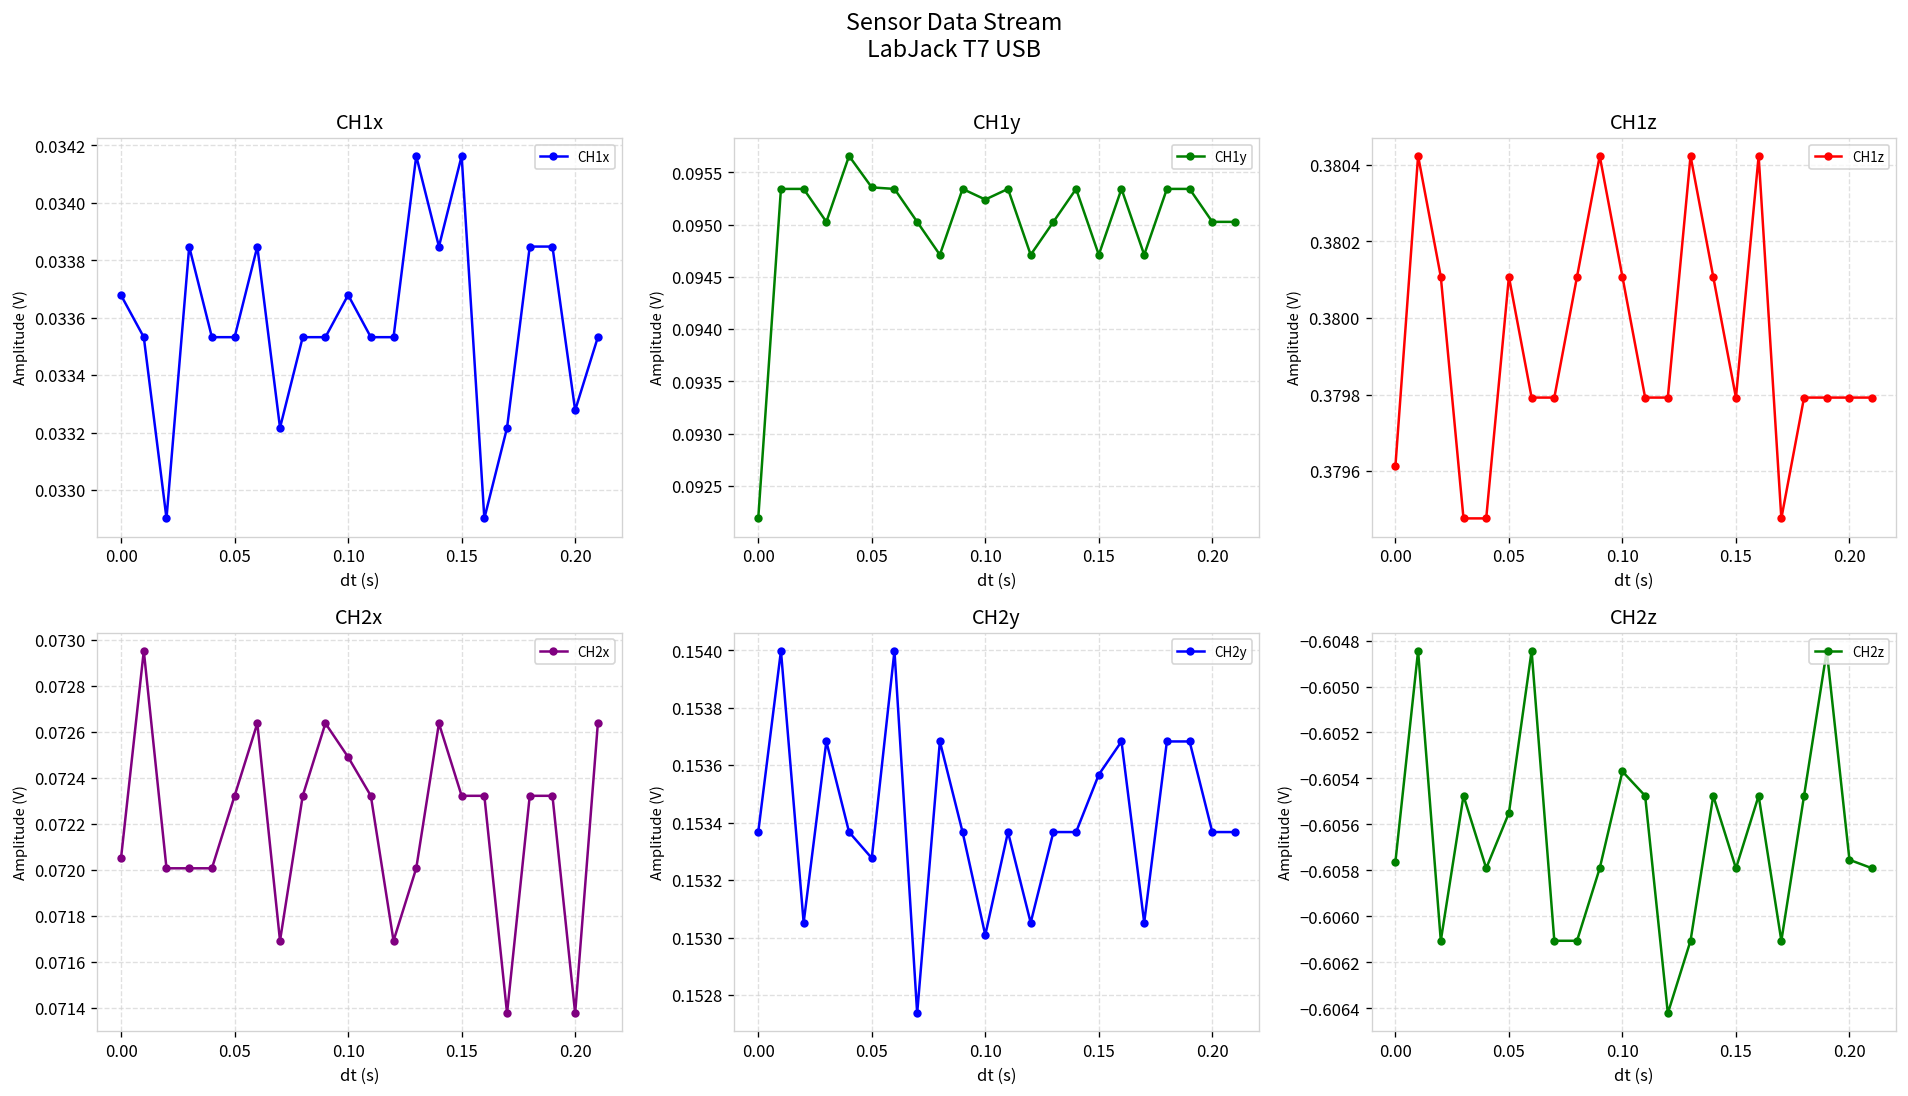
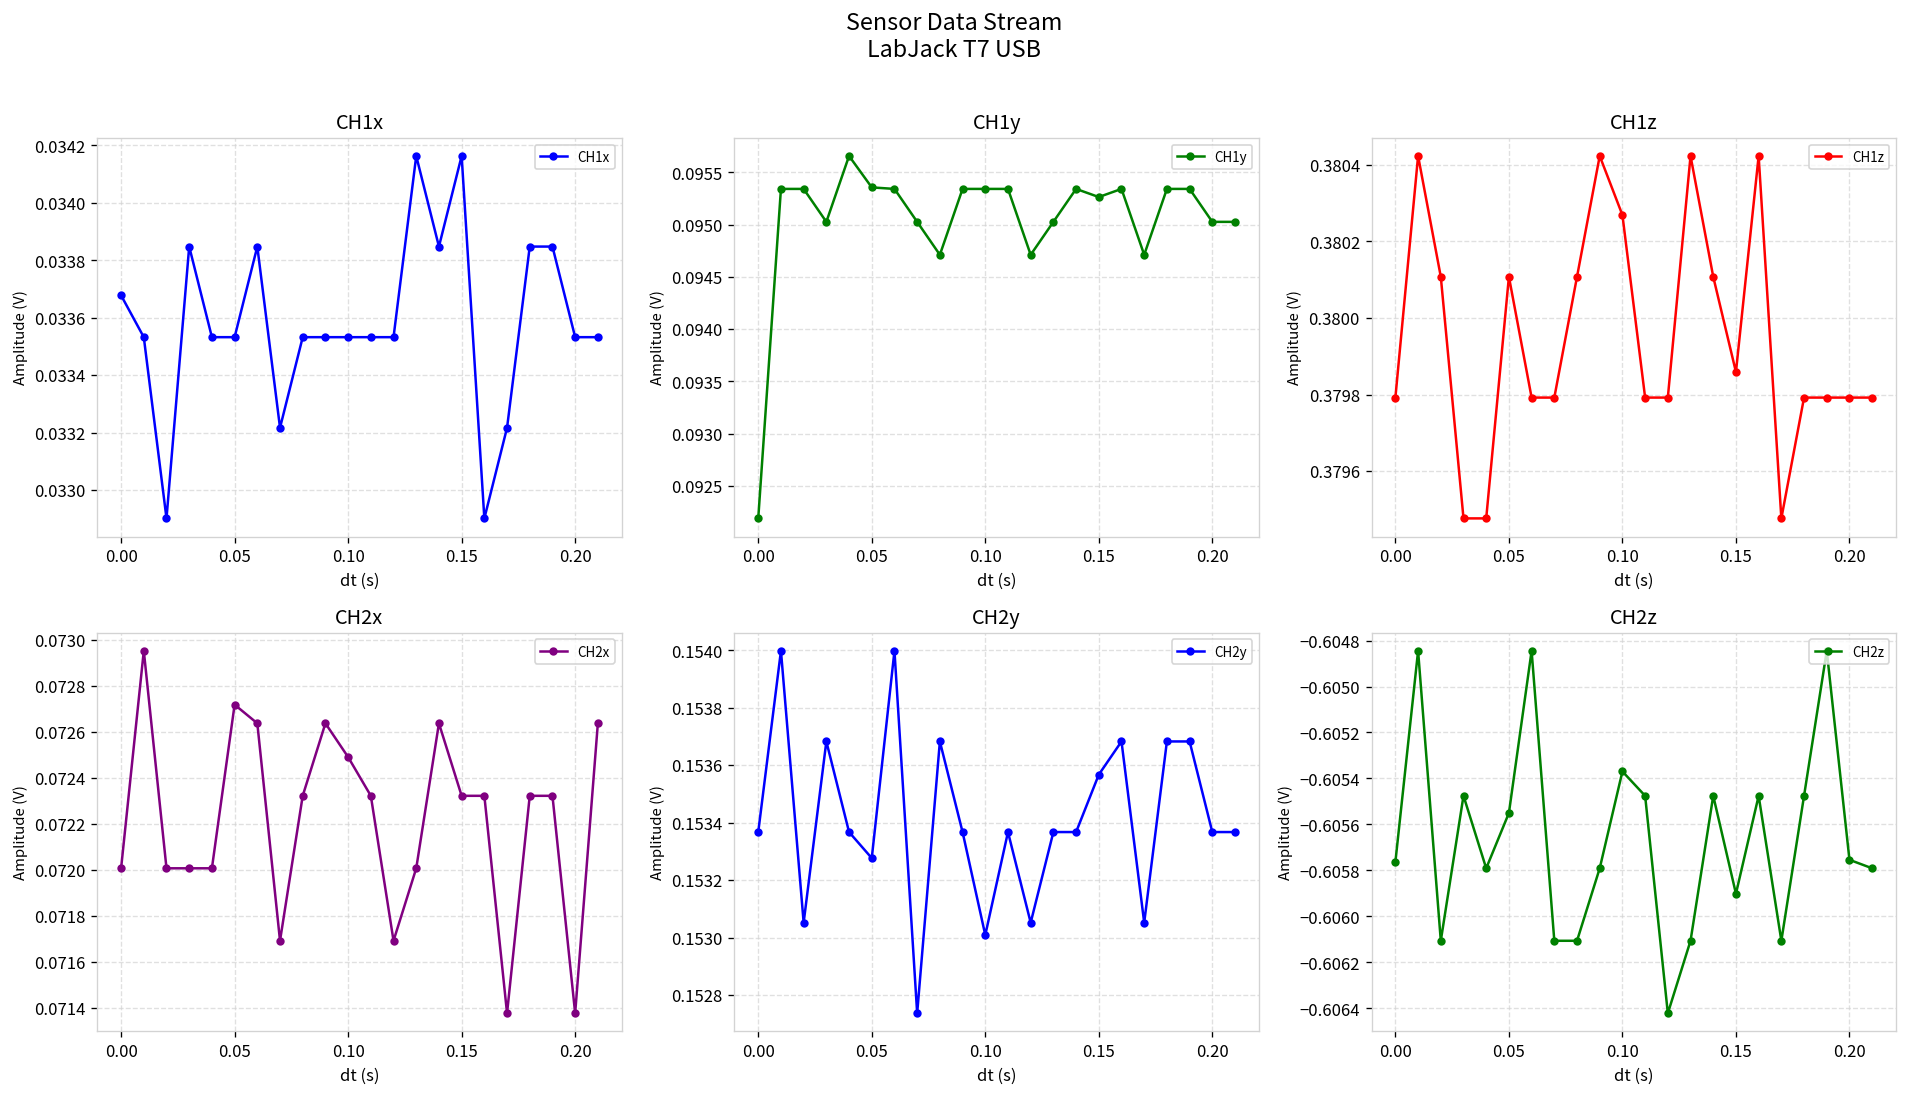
  {
    "CH1x": {
      "0.00": 0.03368,
      "0.05": 0.03353,
-     "0.10": 0.03368,
+     "0.10": 0.03353,
      "0.15": 0.03416,
-     "0.20": 0.03328
+     "0.20": 0.03353
    },
    "CH1y": {
      "0.00": 0.0922,
      "0.05": 0.0954,
-     "0.10": 0.0952,
-     "0.15": 0.0947,
+     "0.10": 0.0953,
+     "0.15": 0.0953,
      "0.20": 0.0950
    },
    "CH1z": {
-     "0.00": 0.37961,
+     "0.00": 0.37979,
      "0.05": 0.38011,
-     "0.10": 0.38011,
-     "0.15": 0.37979,
+     "0.10": 0.38027,
+     "0.15": 0.37986,
      "0.20": 0.37979
    },
    "CH2x": {
-     "0.00": 0.07205,
-     "0.05": 0.07232,
+     "0.00": 0.07201,
+     "0.05": 0.07272,
      "0.10": 0.07249,
      "0.15": 0.07232,
      "0.20": 0.07137
    },
    "CH2y": {
      "0.00": 0.15337,
      "0.05": 0.15328,
      "0.10": 0.15301,
      "0.15": 0.15357,
      "0.20": 0.15337
    },
    "CH2z": {
      "0.00": -0.60576,
      "0.05": -0.60555,
      "0.10": -0.60537,
-     "0.15": -0.60579,
+     "0.15": -0.60590,
      "0.20": -0.60575
    }
  }
